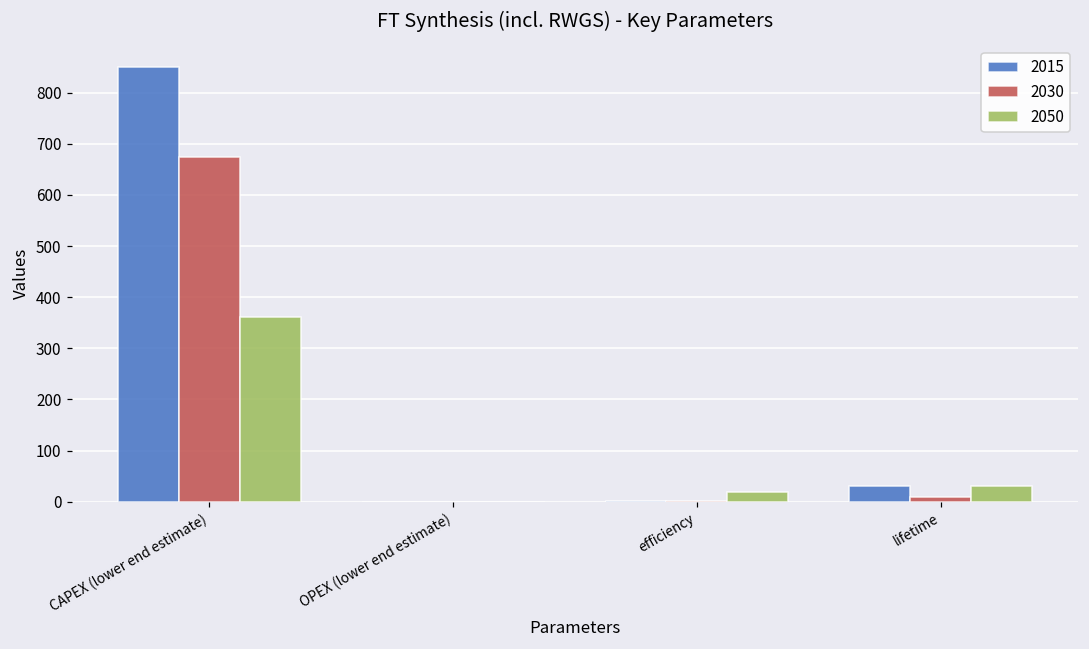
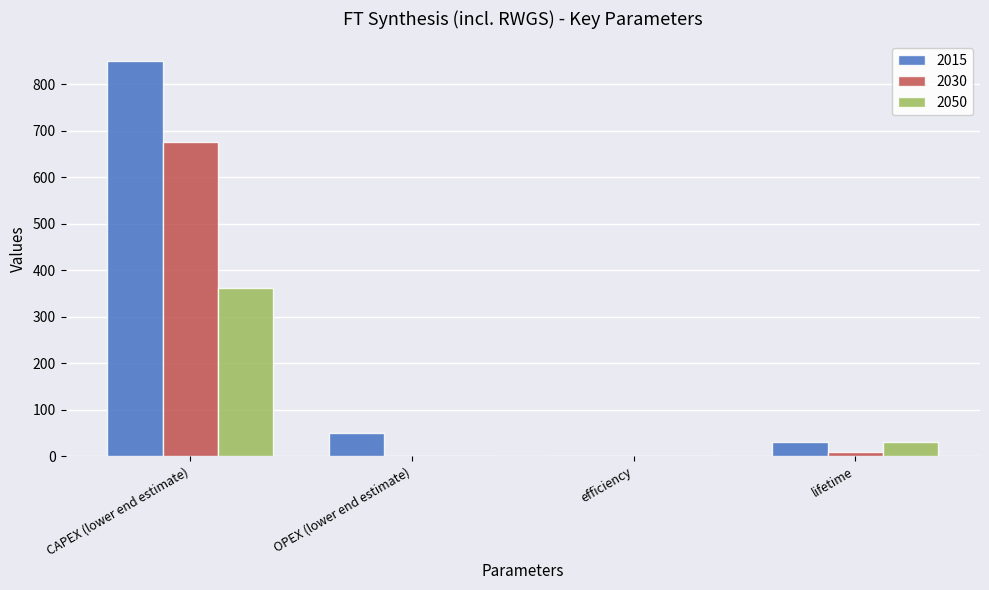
  {
    "2015": {
      "CAPEX (lower end estimate)": 850,
-     "OPEX (lower end estimate)": 0,
+     "OPEX (lower end estimate)": 50,
      "lifetime": 30
    },
    "2030": {
      "CAPEX (lower end estimate)": 680,
      "lifetime": 10
    },
    "2050": {
      "CAPEX (lower end estimate)": 360,
-     "efficiency": 20,
+     "efficiency": 0,
      "lifetime": 30
    }
  }
